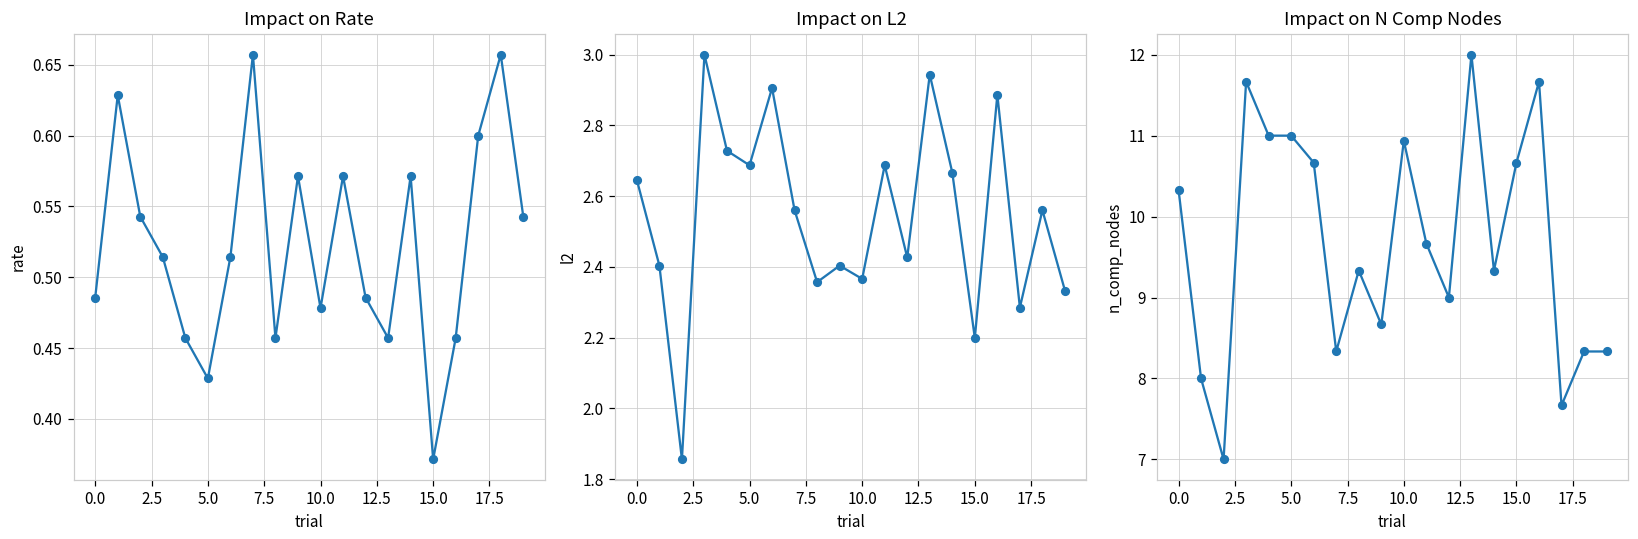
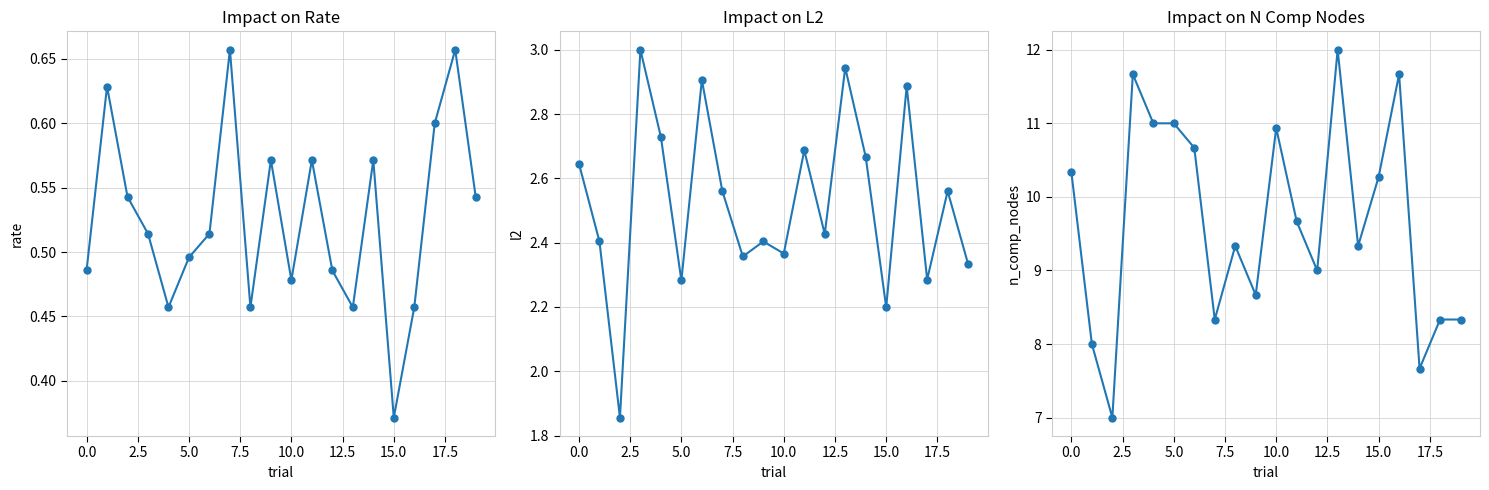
  {
    "Impact on Rate": {
      "0.0": 0.486,
-     "5.0": 0.429,
+     "5.0": 0.496,
      "10.0": 0.478,
      "15.0": 0.371
    },
    "Impact on L2": {
      "0.0": 2.65,
-     "5.0": 2.69,
+     "5.0": 2.28,
      "10.0": 2.37,
      "15.0": 2.20
    },
    "Impact on N Comp Nodes": {
      "0.0": 10.3,
      "5.0": 11.0,
      "10.0": 10.9,
-     "15.0": 10.7
+     "15.0": 10.3
    }
  }
